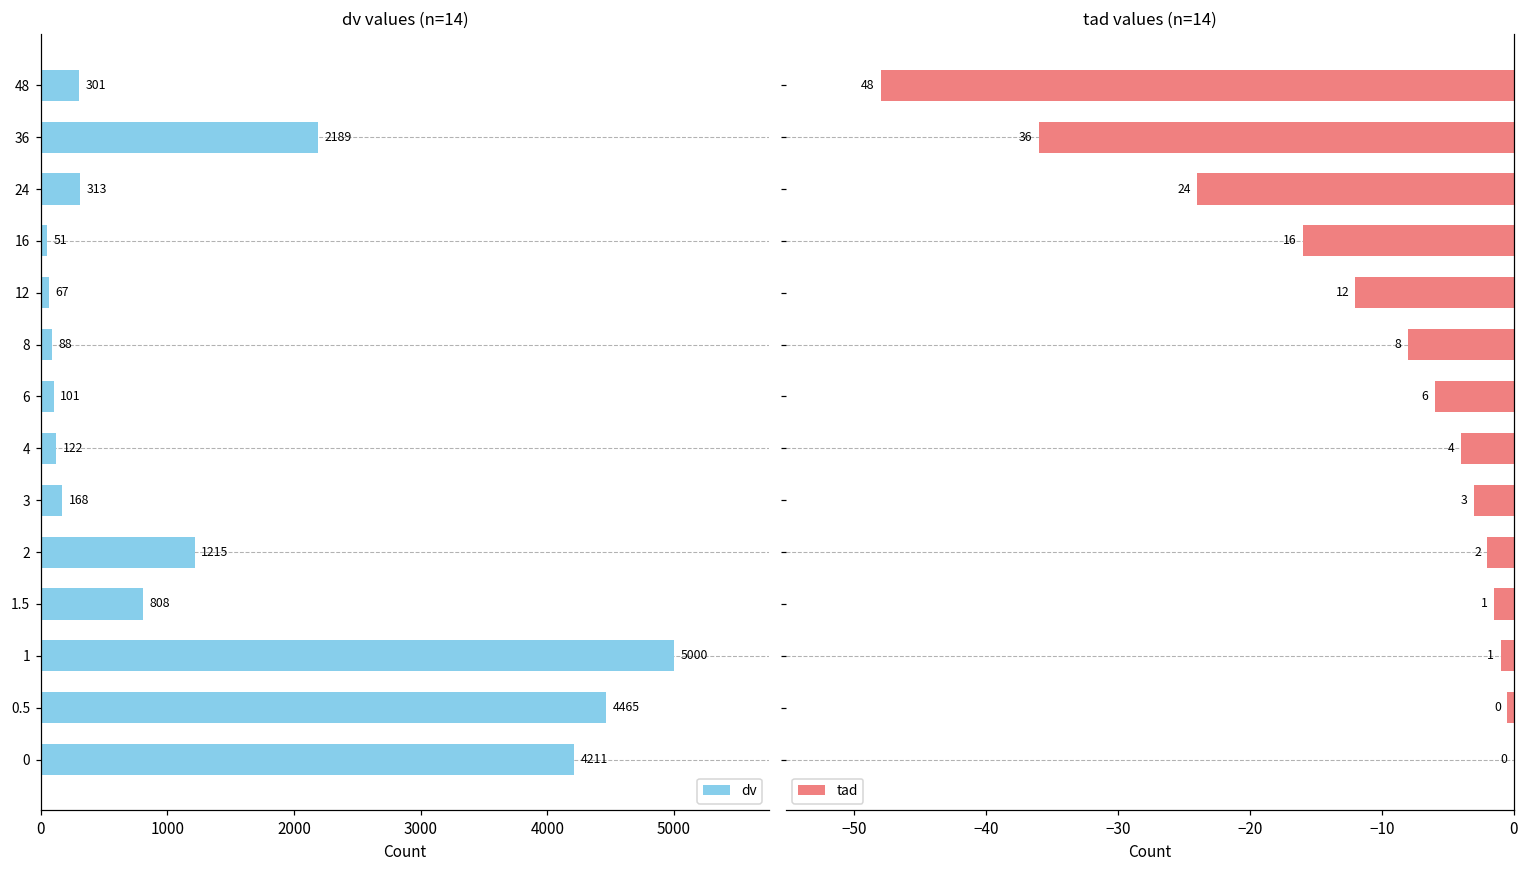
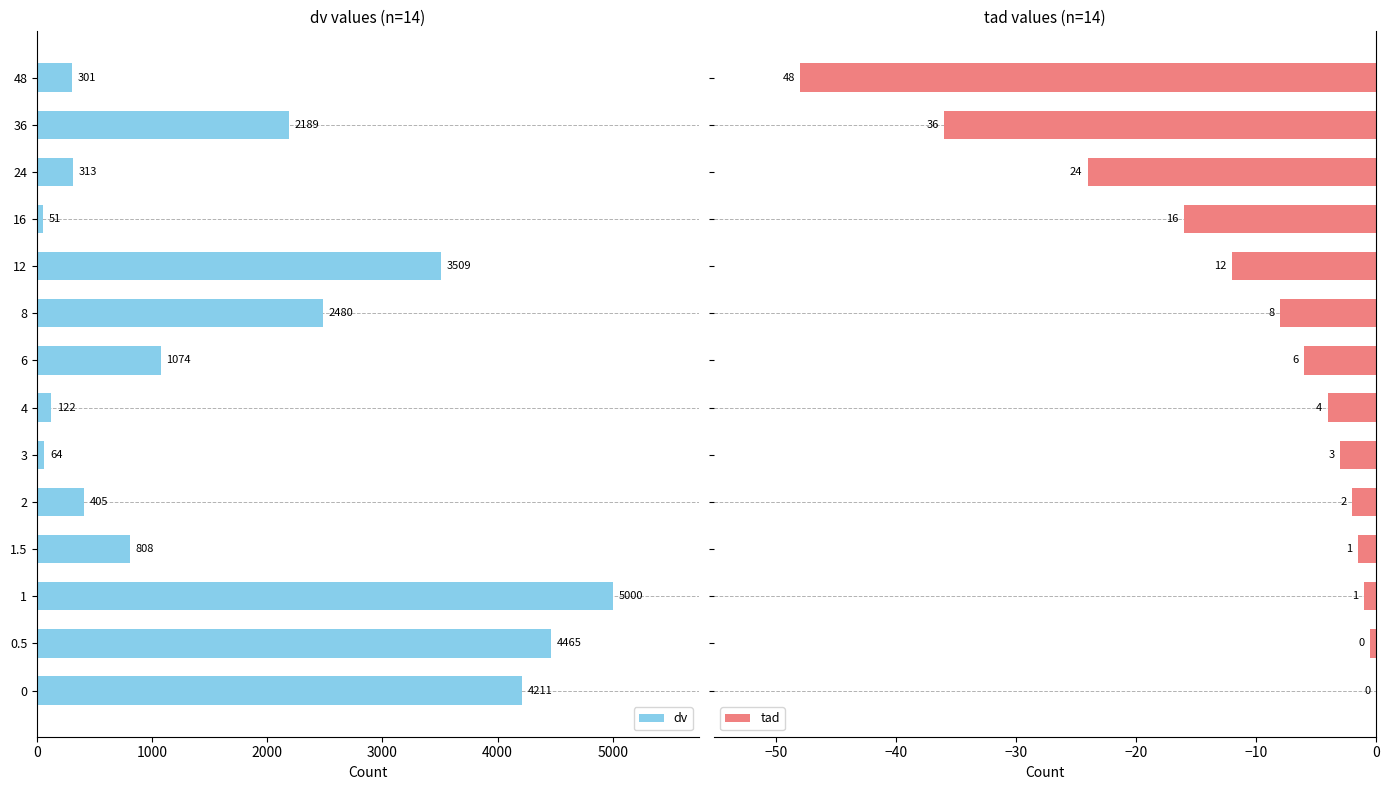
  {
    "dv values (n=14)": {
      "48": 301,
      "36": 2189,
      "24": 313,
      "16": 51,
-     "12": 67,
-     "8": 88,
-     "6": 101,
+     "12": 3509,
+     "8": 2480,
+     "6": 1074,
      "4": 122,
-     "3": 168,
-     "2": 1215,
+     "3": 64,
+     "2": 405,
      "1.5": 808,
      "1": 5000,
      "0.5": 4465,
      "0": 4211
    }
  }
